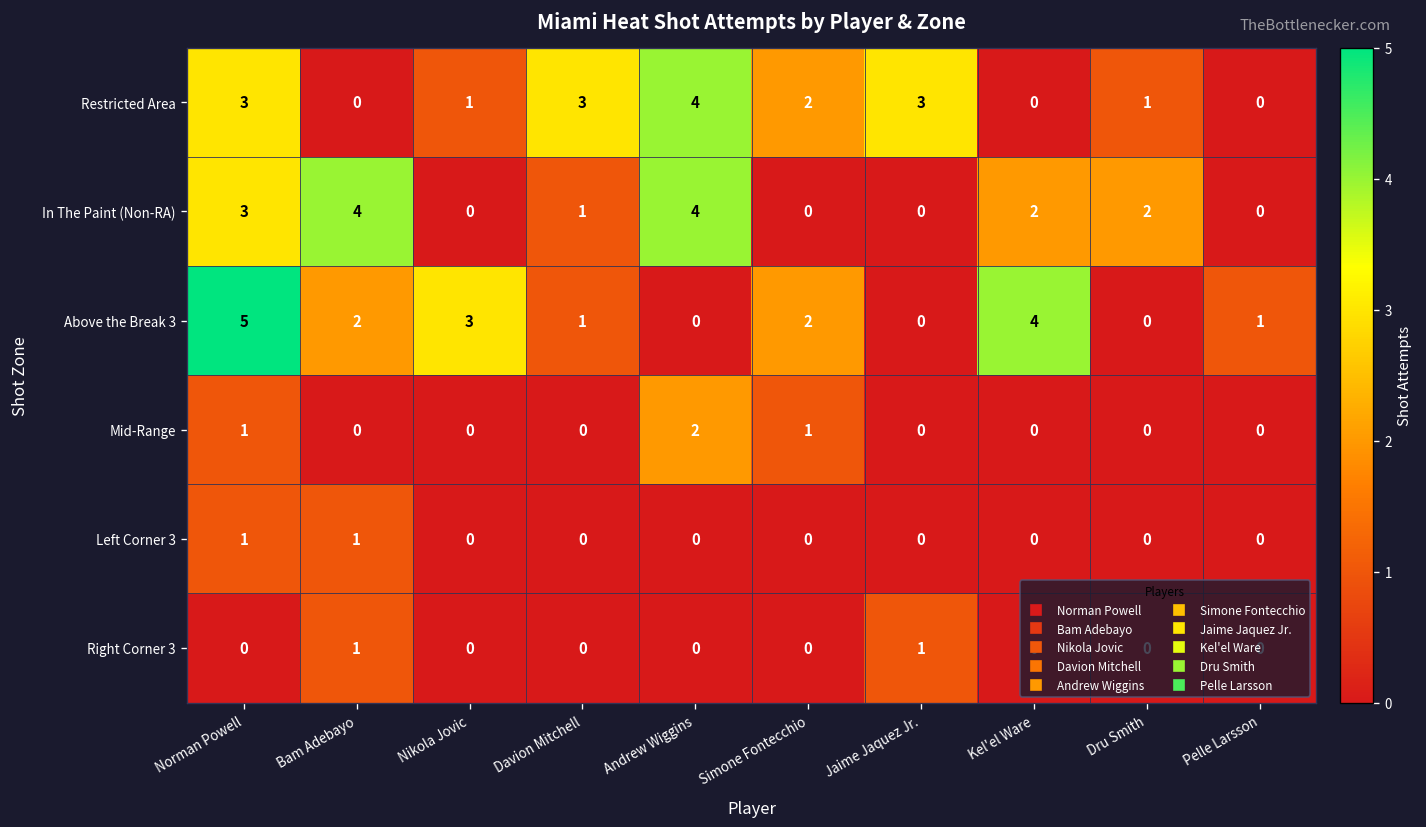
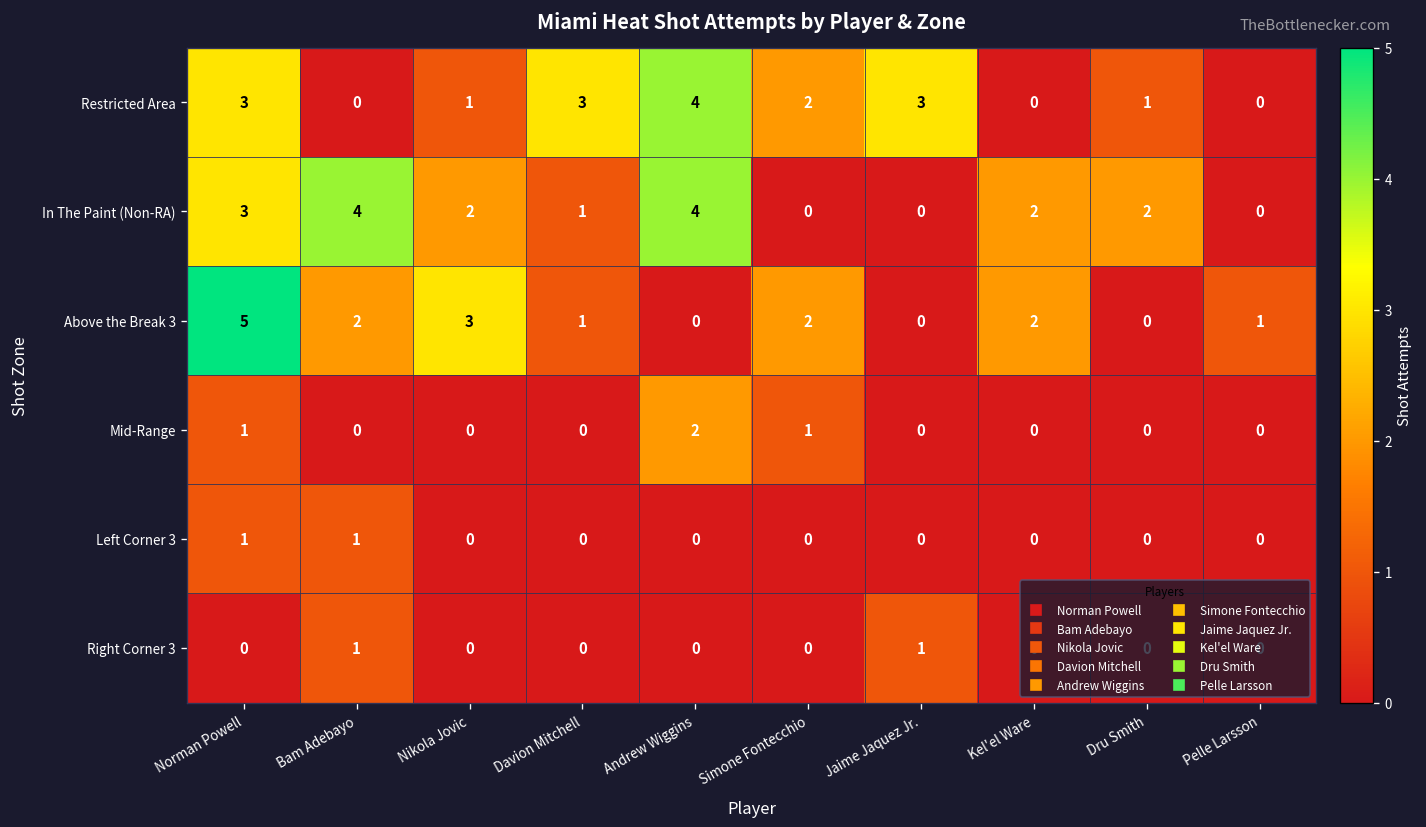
  {
    "Restricted Area": {
      "Norman Powell": 3,
      "Bam Adebayo": 0,
      "Nikola Jovic": 1,
      "Davion Mitchell": 3,
      "Andrew Wiggins": 4,
      "Simone Fontecchio": 2,
      "Jaime Jaquez Jr.": 3,
      "Kel'el Ware": 0,
      "Dru Smith": 1,
      "Pelle Larsson": 0
    },
    "In The Paint (Non-RA)": {
      "Norman Powell": 3,
      "Bam Adebayo": 4,
-     "Nikola Jovic": 0,
+     "Nikola Jovic": 2,
      "Davion Mitchell": 1,
      "Andrew Wiggins": 4,
      "Simone Fontecchio": 0,
      "Jaime Jaquez Jr.": 0,
      "Kel'el Ware": 2,
      "Dru Smith": 2,
      "Pelle Larsson": 0
    },
    "Above the Break 3": {
      "Norman Powell": 5,
      "Bam Adebayo": 2,
      "Nikola Jovic": 3,
      "Davion Mitchell": 1,
      "Andrew Wiggins": 0,
      "Simone Fontecchio": 2,
      "Jaime Jaquez Jr.": 0,
-     "Kel'el Ware": 4,
+     "Kel'el Ware": 2,
      "Dru Smith": 0,
      "Pelle Larsson": 1
    },
    "Mid-Range": {
      "Norman Powell": 1,
      "Bam Adebayo": 0,
      "Nikola Jovic": 0,
      "Davion Mitchell": 0,
      "Andrew Wiggins": 2,
      "Simone Fontecchio": 1,
      "Jaime Jaquez Jr.": 0,
      "Kel'el Ware": 0,
      "Dru Smith": 0,
      "Pelle Larsson": 0
    },
    "Left Corner 3": {
      "Norman Powell": 1,
      "Bam Adebayo": 1,
      "Nikola Jovic": 0,
      "Davion Mitchell": 0,
      "Andrew Wiggins": 0,
      "Simone Fontecchio": 0,
      "Jaime Jaquez Jr.": 0,
      "Kel'el Ware": 0,
      "Dru Smith": 0,
      "Pelle Larsson": 0
    },
    "Right Corner 3": {
      "Norman Powell": 0,
      "Bam Adebayo": 1,
      "Nikola Jovic": 0,
      "Davion Mitchell": 0,
      "Andrew Wiggins": 0,
      "Simone Fontecchio": 0,
      "Jaime Jaquez Jr.": 1
    }
  }
